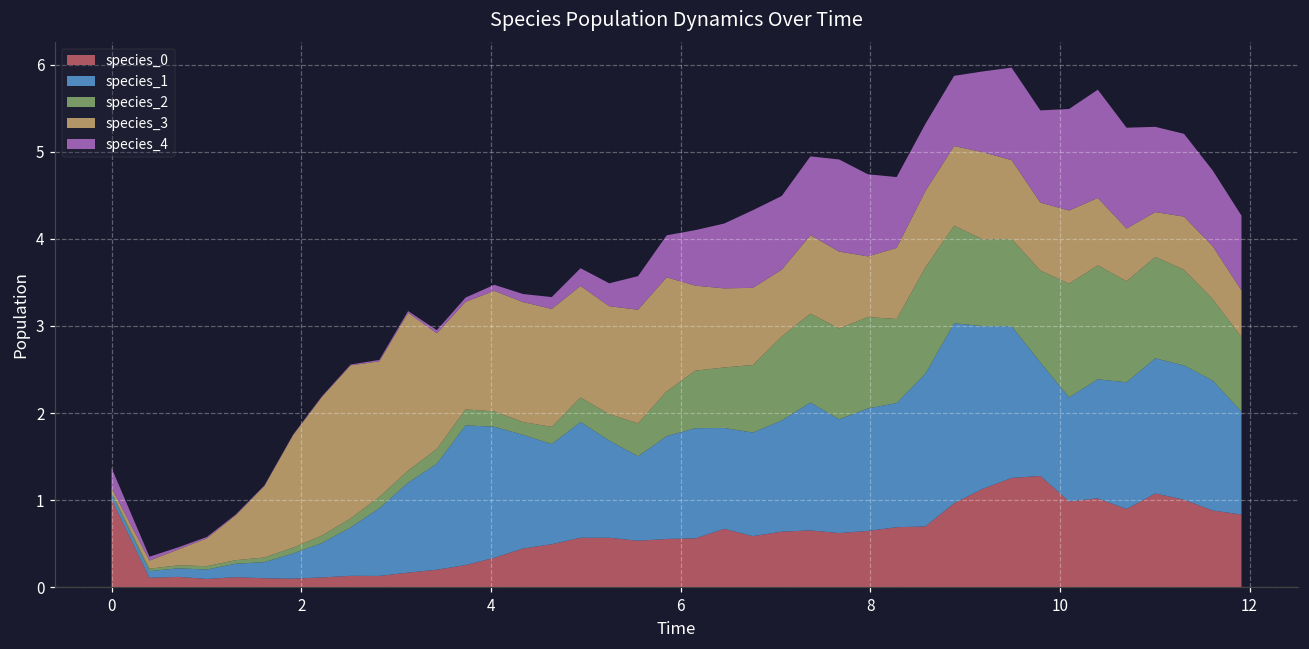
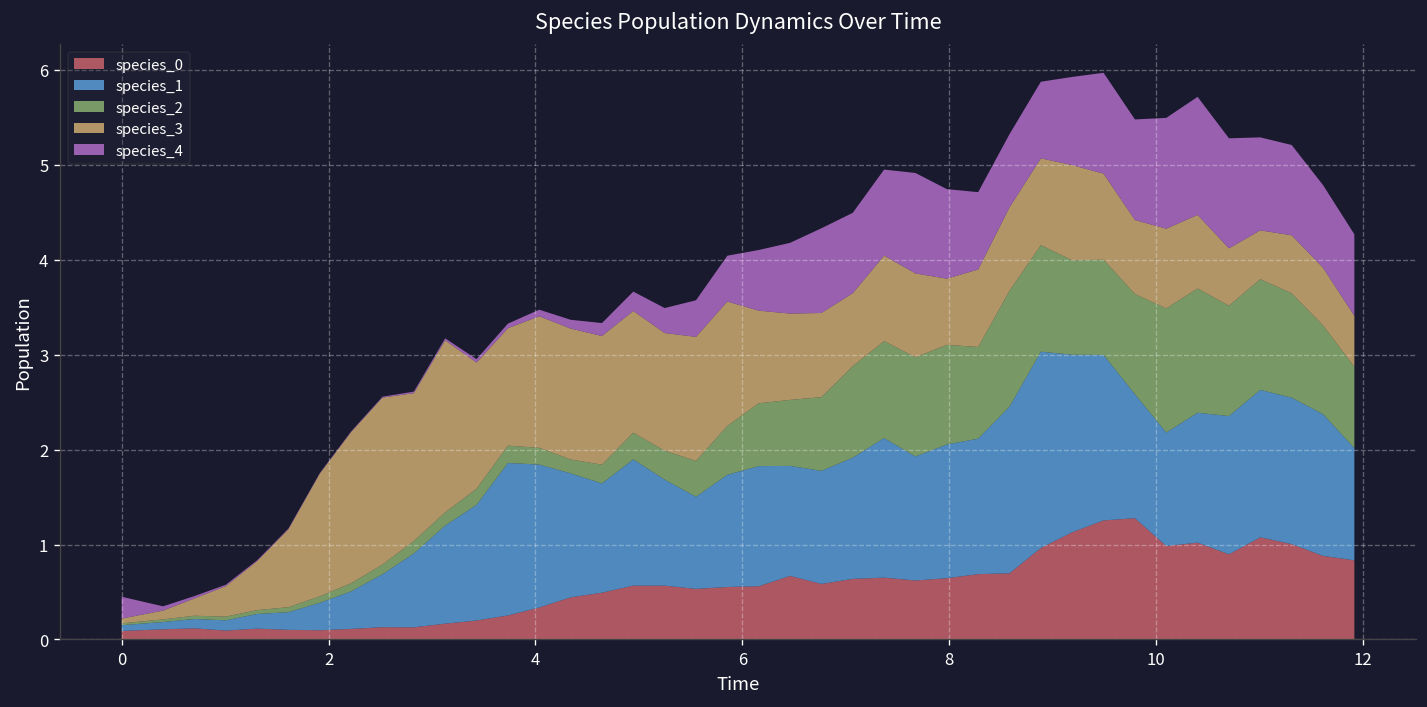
  {
    "species_0": {
-     "0": 1.0
+     "0": 0.1
    },
    "species_3": {
      "0": 0.1
    },
    "species_4": {
      "0": 0.2
    }
  }
